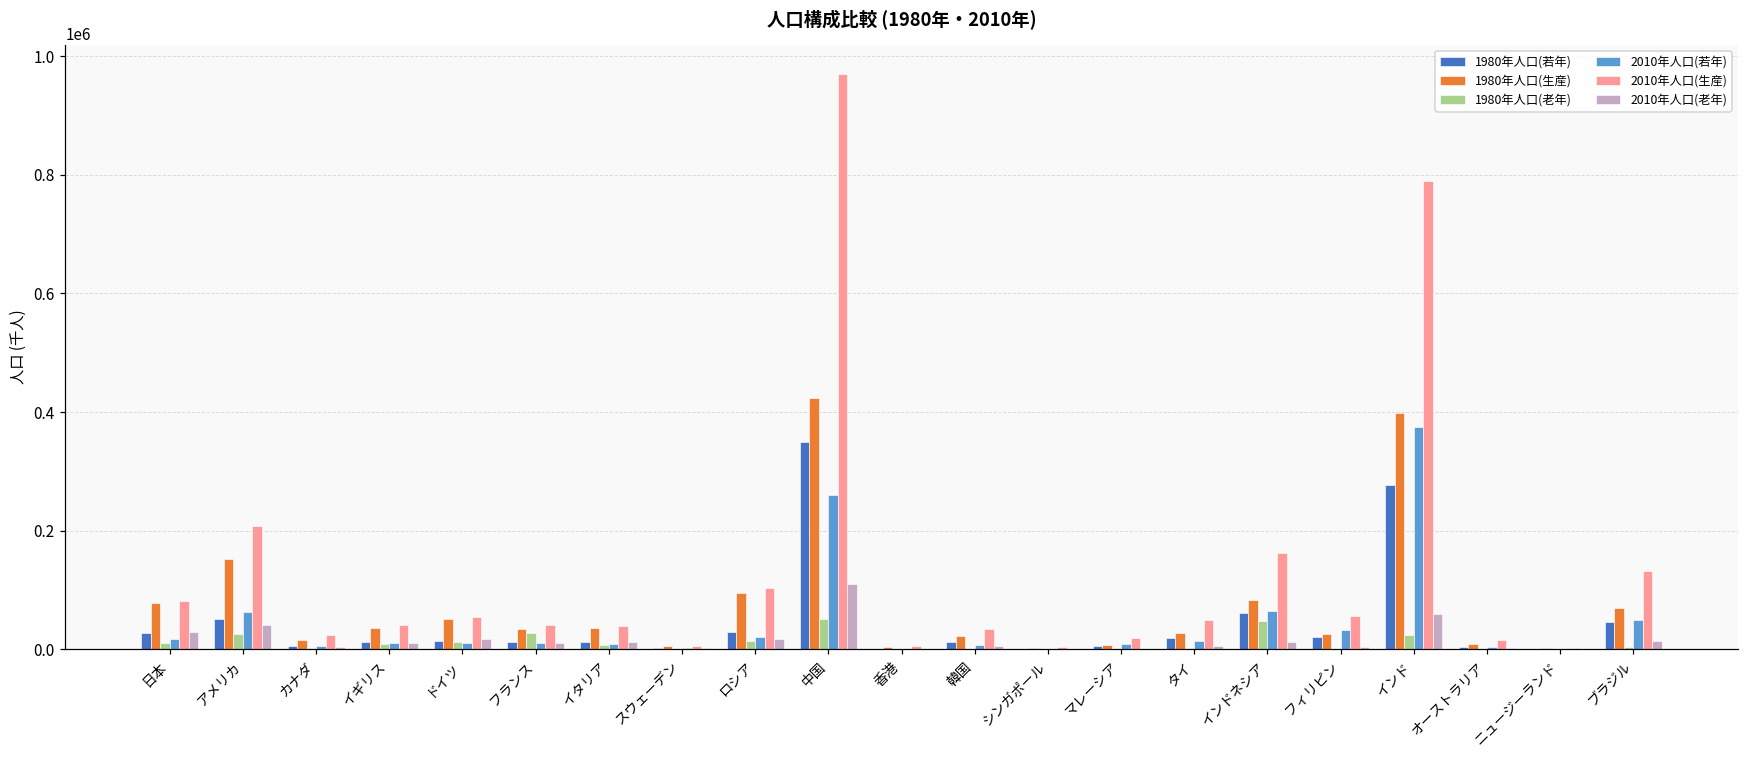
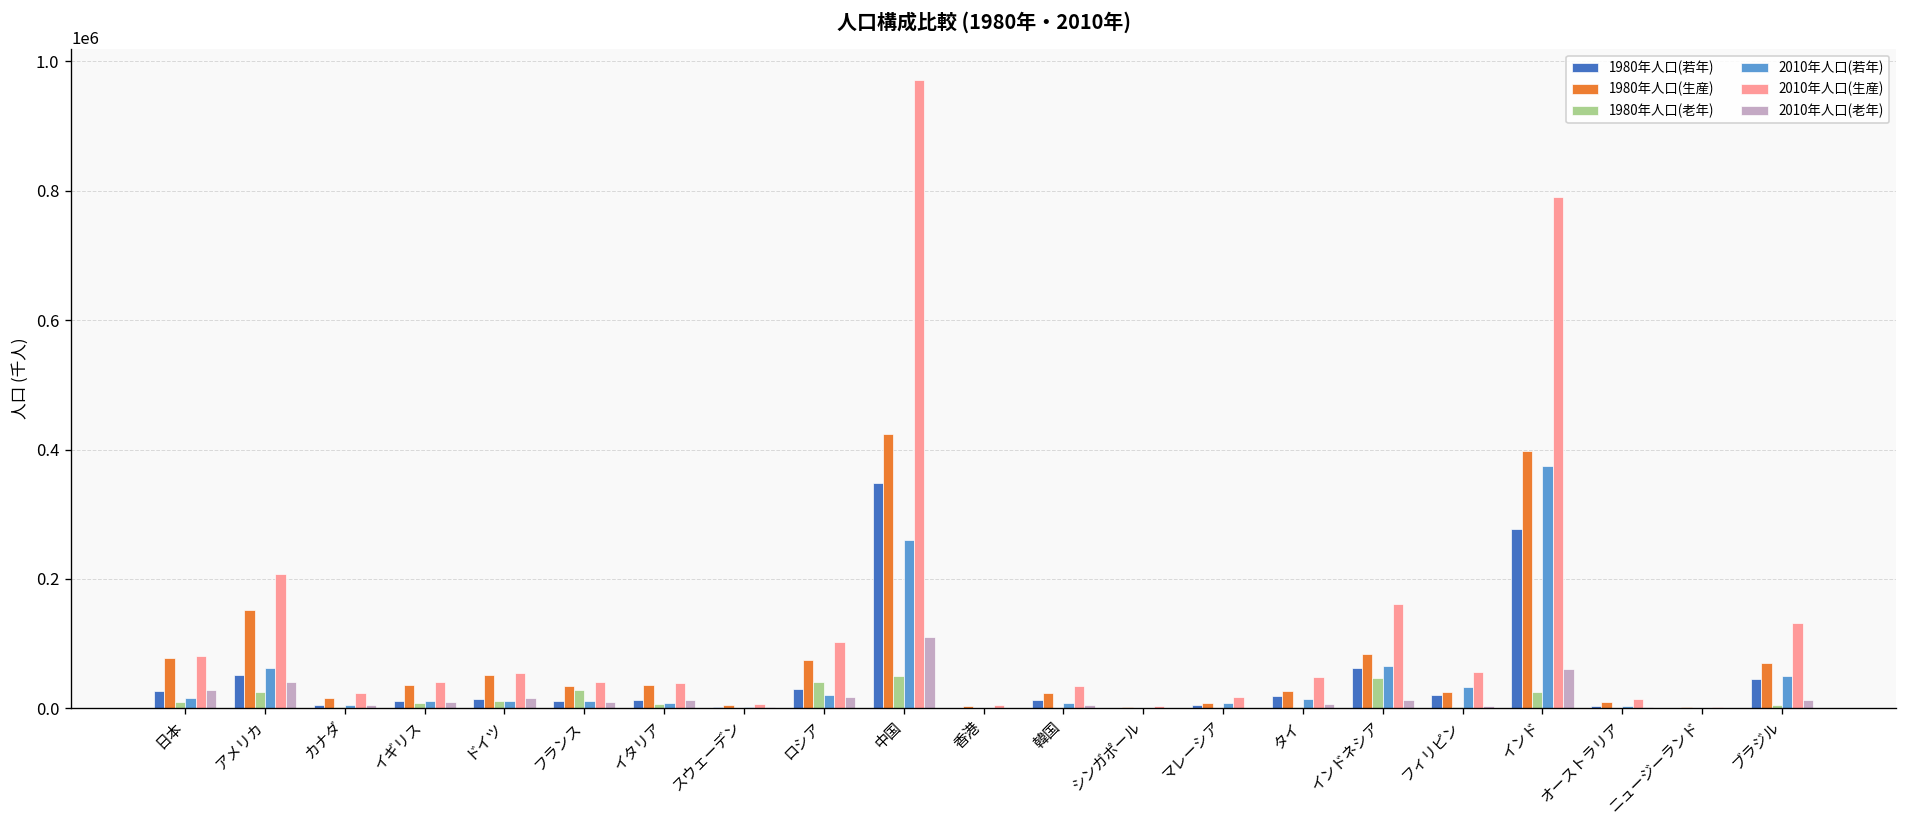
  {
    "1980年人口(生産)": {
      "日本": 80000,
      "アメリカ": 150000,
      "カナダ": 20000,
      "イギリス": 40000,
      "ドイツ": 50000,
      "フランス": 30000,
      "イタリア": 40000,
      "スウェーデン": 10000,
-     "ロシア": 90000,
+     "ロシア": 70000,
      "中国": 420000,
      "韓国": 20000,
      "マレーシア": 10000,
      "タイ": 30000,
      "インドネシア": 80000,
      "フィリピン": 30000,
      "インド": 400000,
      "オーストラリア": 10000,
      "ブラジル": 70000
    },
    "1980年人口(老年)": {
      "日本": 10000,
      "アメリカ": 30000,
      "イギリス": 10000,
      "ドイツ": 10000,
      "フランス": 30000,
      "イタリア": 10000,
-     "ロシア": 10000,
+     "ロシア": 40000,
      "中国": 50000,
      "インドネシア": 50000,
      "インド": 20000,
      "ブラジル": 0
    },
    "2010年人口(生産)": {
      "日本": 80000,
      "アメリカ": 210000,
      "カナダ": 20000,
      "イギリス": 40000,
      "ドイツ": 50000,
      "フランス": 40000,
      "イタリア": 40000,
      "スウェーデン": 10000,
      "ロシア": 100000,
      "中国": 970000,
      "香港": 10000,
      "韓国": 30000,
      "マレーシア": 20000,
      "タイ": 50000,
      "インドネシア": 160000,
      "フィリピン": 60000,
      "インド": 790000,
      "オーストラリア": 20000,
      "ブラジル": 130000
    },
    "2010年人口(老年)": {
      "日本": 30000,
      "アメリカ": 40000,
      "カナダ": 0,
      "イギリス": 10000,
      "ドイツ": 20000,
      "フランス": 10000,
      "イタリア": 10000,
      "ロシア": 20000,
      "中国": 110000,
      "韓国": 10000,
      "タイ": 10000,
      "インドネシア": 10000,
      "インド": 60000,
      "ブラジル": 10000
    }
  }
